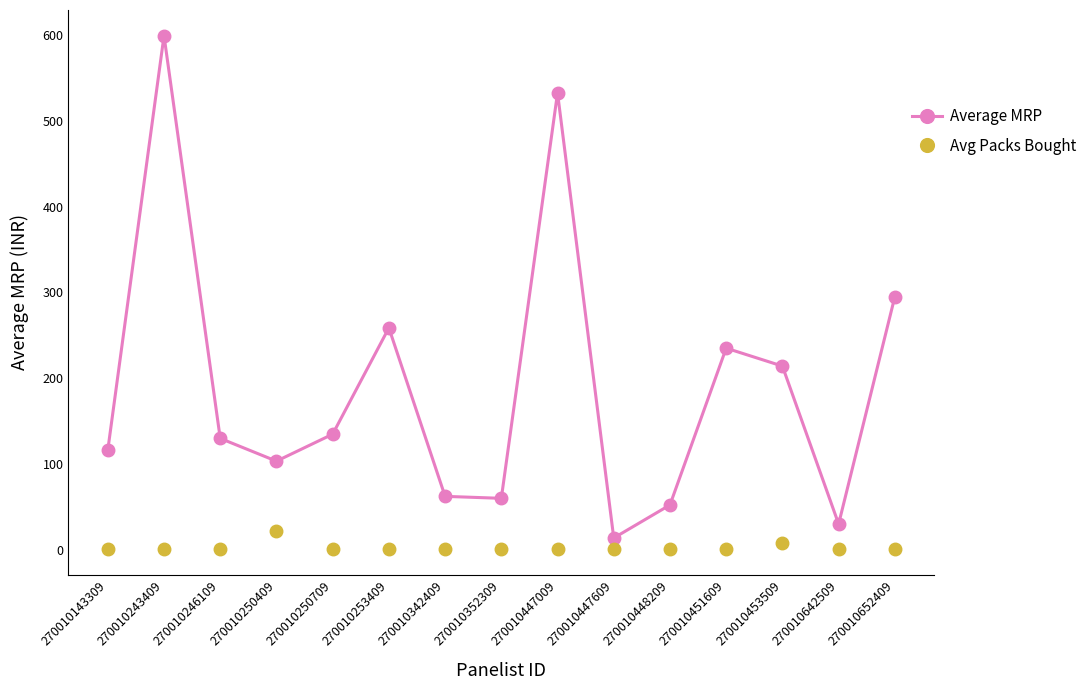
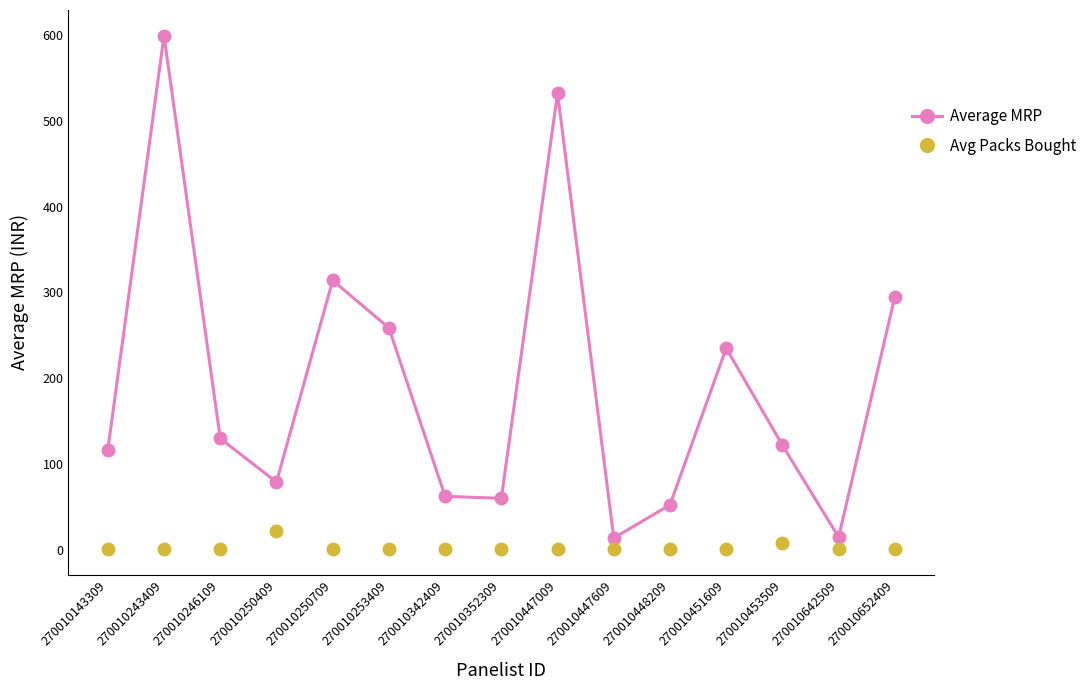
  {
    "Average MRP": {
      "270010143309": 120,
      "270010243409": 600,
      "270010246109": 130,
-     "270010250409": 100,
-     "270010250709": 130,
+     "270010250409": 80,
+     "270010250709": 310,
      "270010253409": 260,
      "270010342409": 60,
      "270010352309": 60,
      "270010447009": 530,
      "270010447609": 10,
      "270010448209": 50,
      "270010451609": 240,
-     "270010453509": 210,
-     "270010642509": 30,
+     "270010453509": 120,
+     "270010642509": 20,
      "270010652409": 300
    },
    "Avg Packs Bought": {
      "270010143309": 0,
      "270010243409": 0,
      "270010246109": 0,
      "270010250409": 20,
      "270010250709": 0,
      "270010253409": 0,
      "270010342409": 0,
      "270010352309": 0,
      "270010447009": 0,
      "270010447609": 0,
      "270010448209": 0,
      "270010451609": 0,
      "270010453509": 10,
      "270010642509": 0,
      "270010652409": 0
    }
  }
